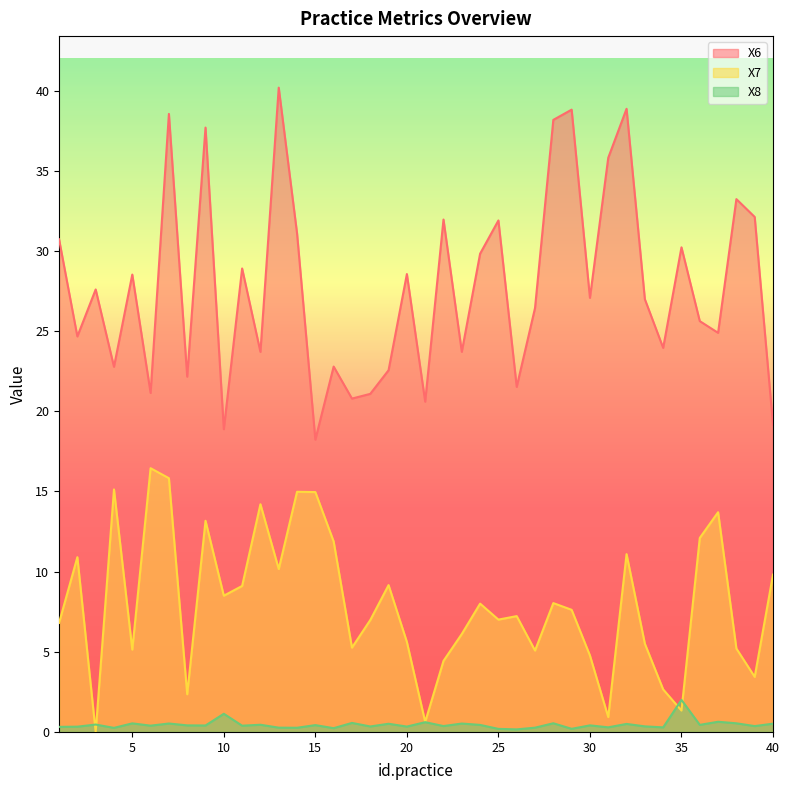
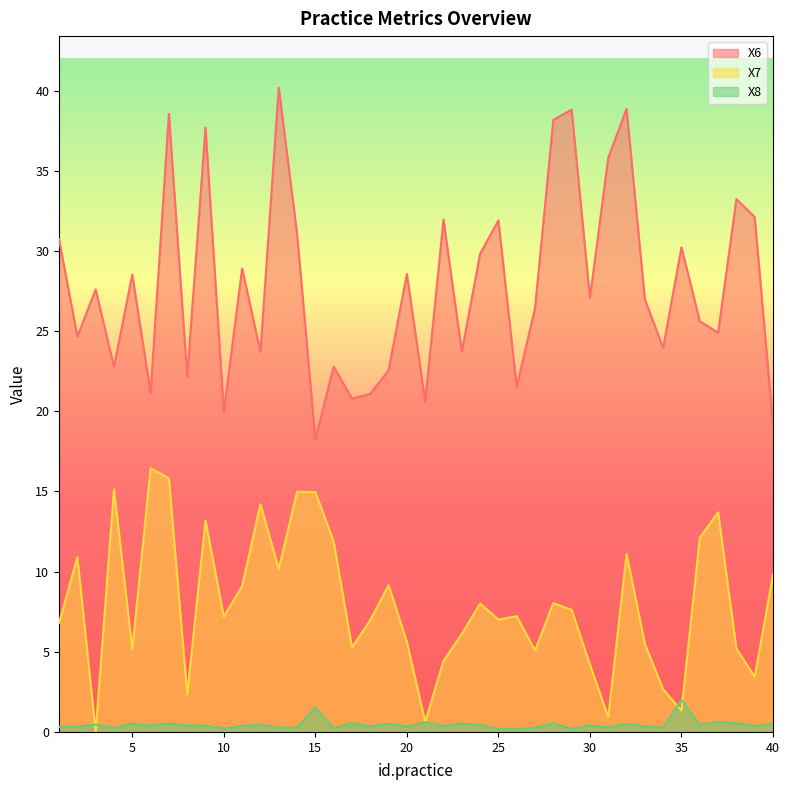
  {
    "X6": {
      "5": 28.5,
-     "10": 18.9,
+     "10": 19.9,
      "15": 18.2,
      "20": 28.6,
      "25": 31.9,
      "30": 27.1,
      "35": 30.2,
      "40": 19.2
    },
    "X7": {
      "5": 5.1,
-     "10": 8.5,
+     "10": 7.2,
      "15": 15.0,
      "20": 5.6,
      "25": 7.0,
-     "30": 4.8,
+     "30": 4.2,
      "35": 1.3,
      "40": 9.8
    },
    "X8": {
      "5": 0.5,
-     "10": 1.1,
-     "15": 0.4,
+     "10": 0.2,
+     "15": 1.5,
      "20": 0.3,
      "25": 0.2,
      "30": 0.4,
      "35": 2.0,
      "40": 0.5
    }
  }
